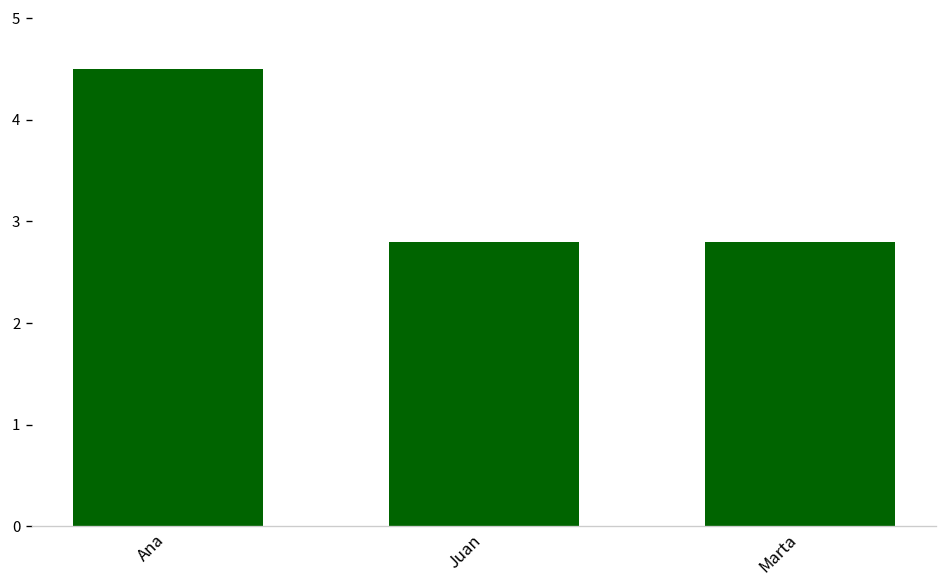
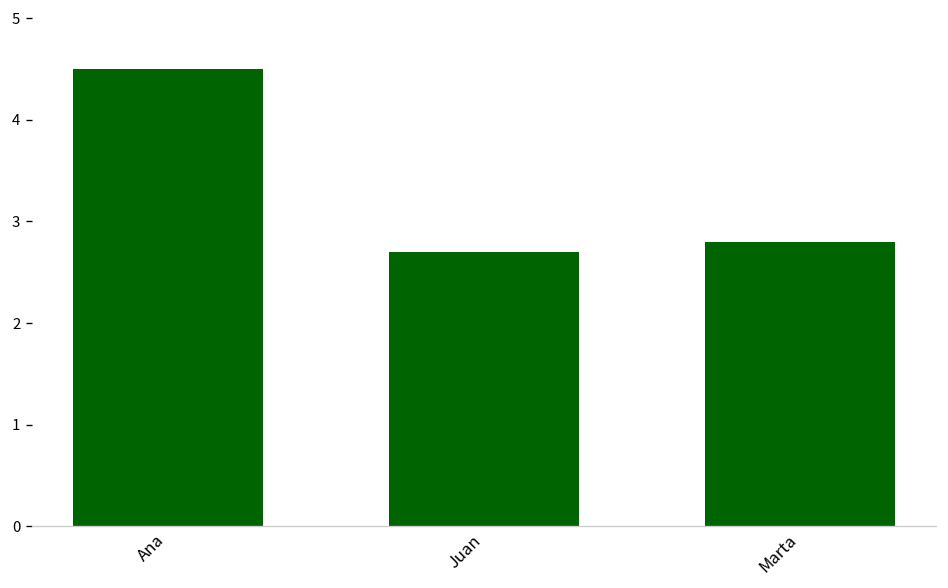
  {
    "Ana": 4.5,
-   "Juan": 2.8,
+   "Juan": 2.7,
    "Marta": 2.8
  }
